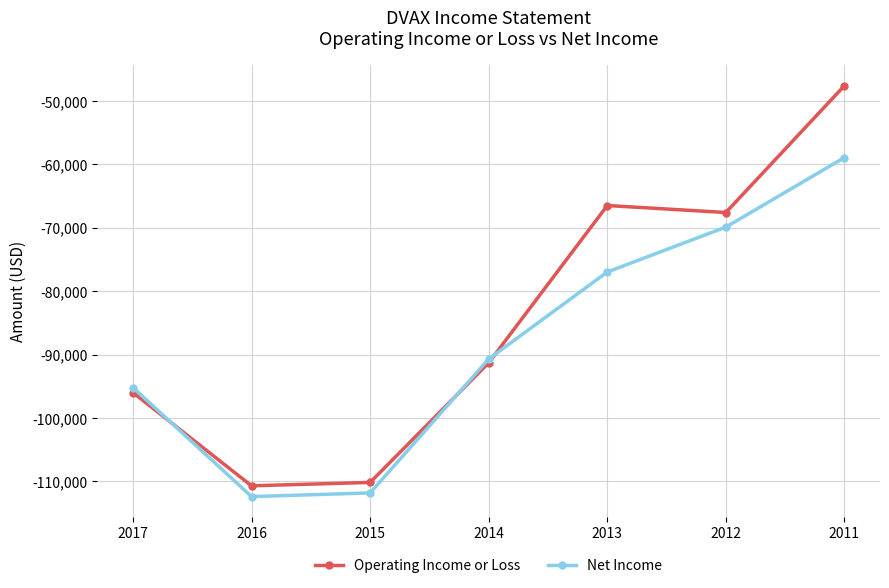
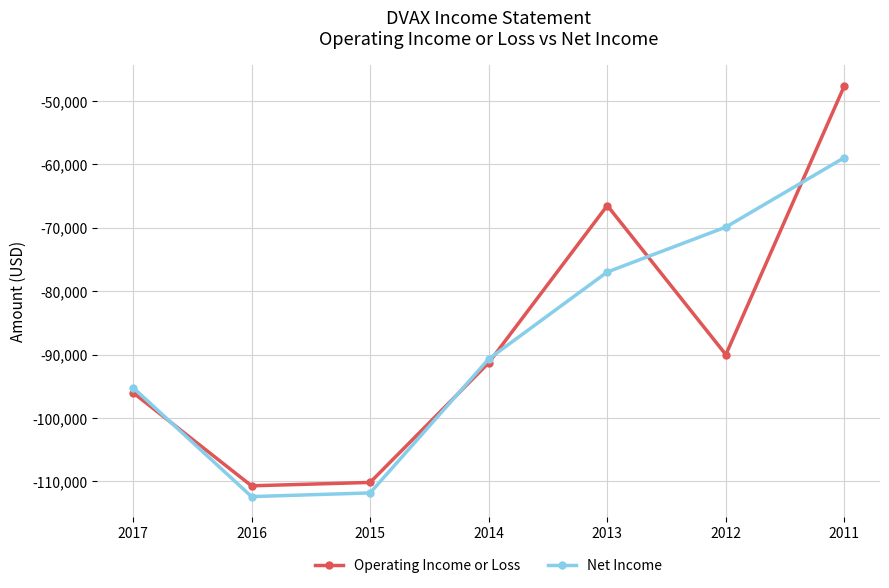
  {
    "Operating Income or Loss": {
      "2017": "-96,000",
      "2016": "-111,000",
      "2015": "-110,000",
      "2014": "-91,000",
      "2013": "-67,000",
-     "2012": "-68,000",
+     "2012": "-90,000",
      "2011": "-48,000"
    },
    "Net Income": {
      "2017": "-95,000",
      "2016": "-112,000",
      "2015": "-112,000",
      "2014": "-91,000",
      "2013": "-77,000",
      "2012": "-70,000",
      "2011": "-59,000"
    }
  }
